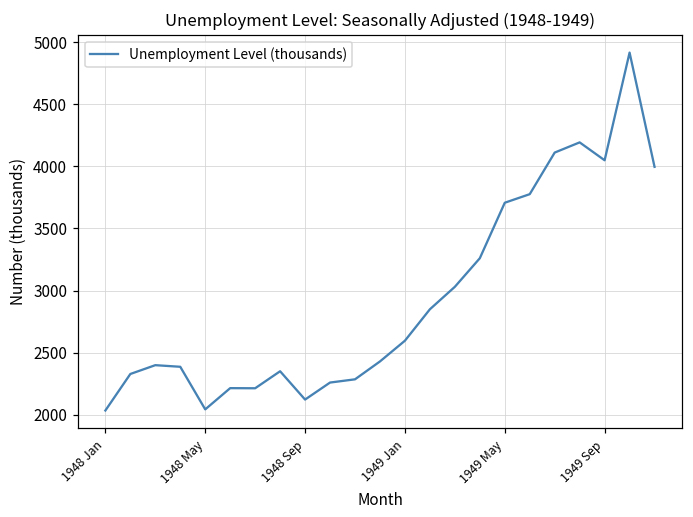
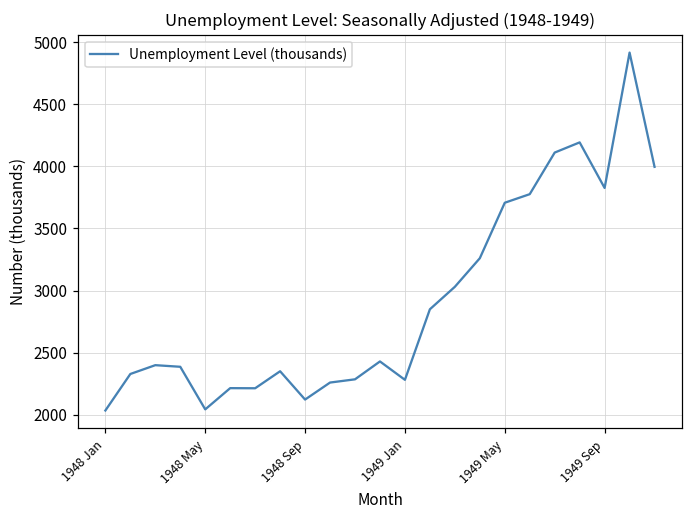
  {
    "1948 Jan": 2030,
    "1948 May": 2040,
    "1948 Sep": 2120,
-   "1949 Jan": 2600,
+   "1949 Jan": 2280,
    "1949 May": 3710,
-   "1949 Sep": 4050
+   "1949 Sep": 3830
  }
